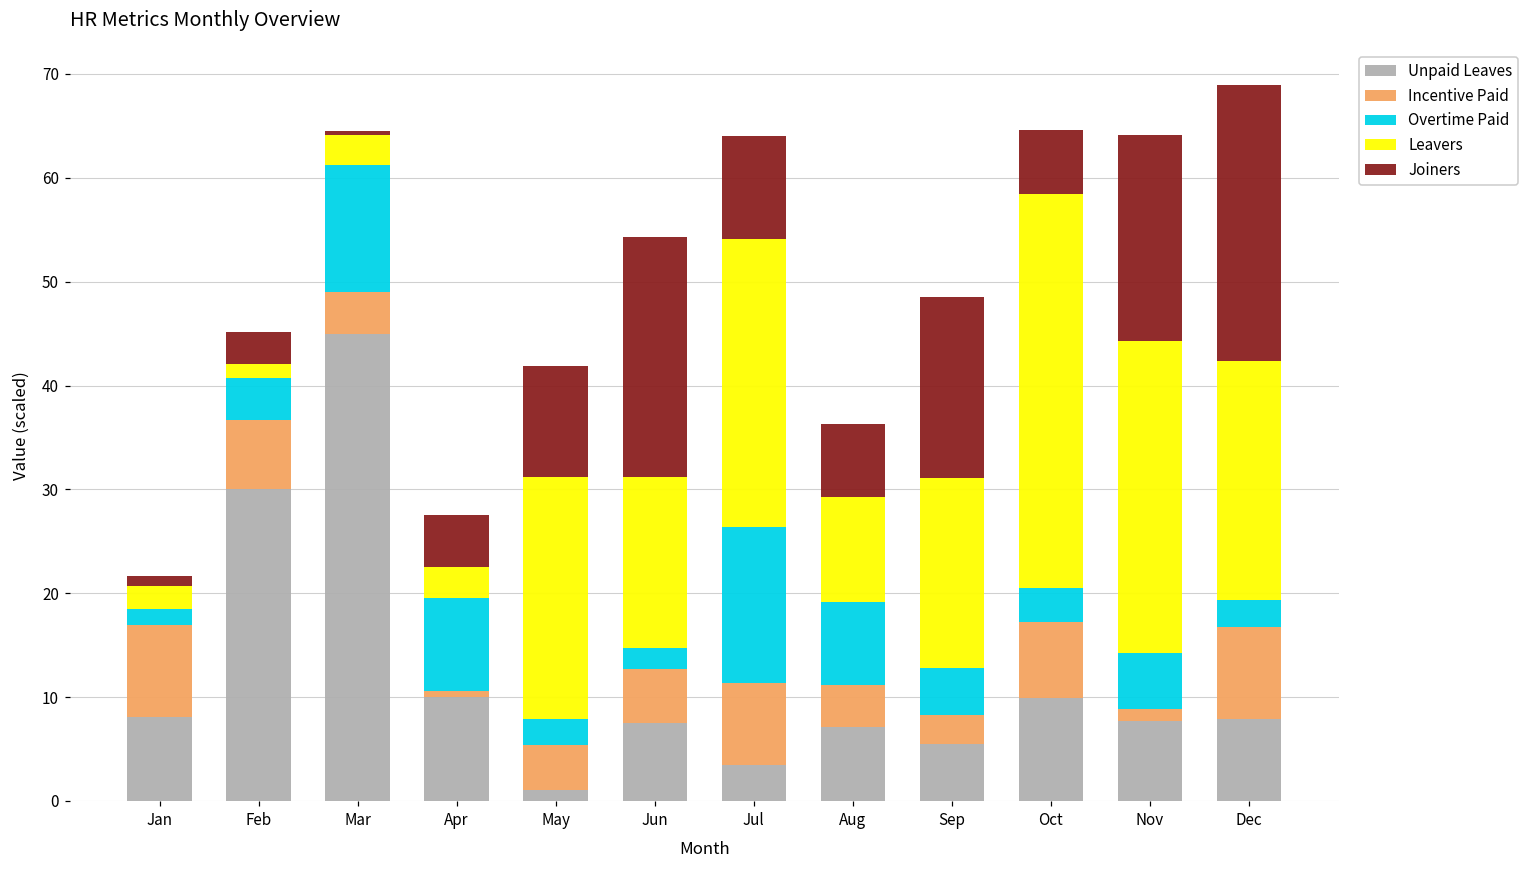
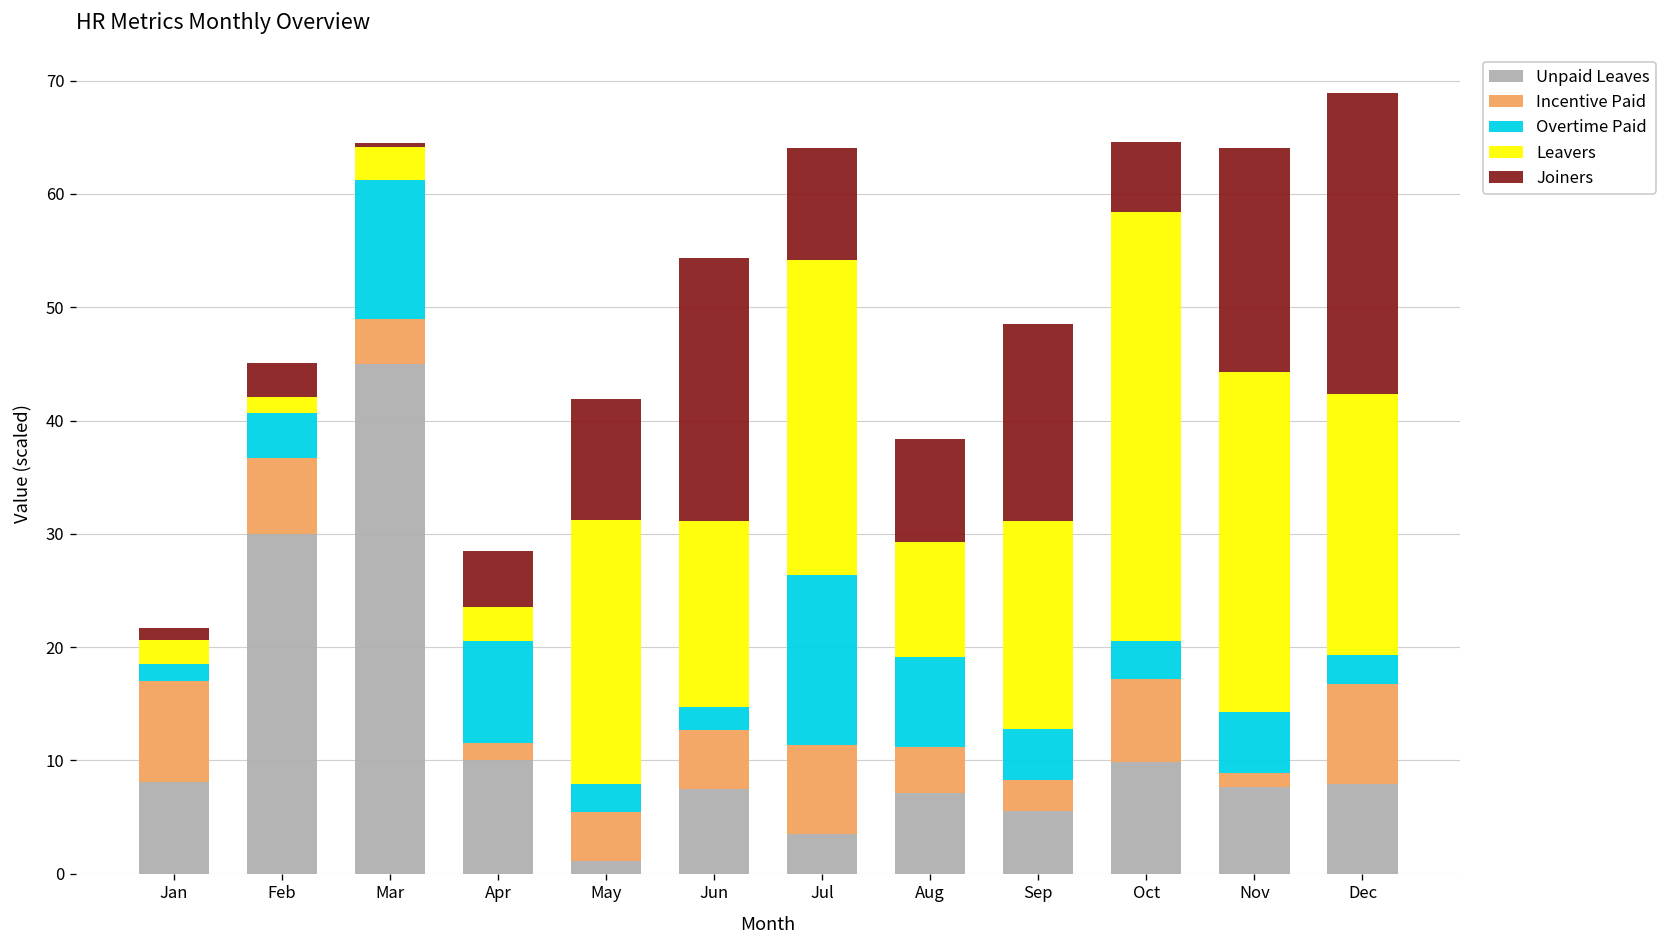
  {
    "Unpaid Leaves": {
      "Jan": 8,
      "Feb": 30,
      "Mar": 45,
      "Apr": 10,
      "May": 1,
      "Jun": 8,
      "Jul": 4,
      "Aug": 7,
      "Sep": 6,
      "Oct": 10,
      "Nov": 8,
      "Dec": 8
    },
    "Incentive Paid": {
      "Jan": 9,
      "Feb": 7,
      "Mar": 4,
-     "Apr": 1,
+     "Apr": 2,
      "May": 4,
      "Jun": 5,
      "Jul": 8,
      "Aug": 4,
      "Sep": 3,
      "Oct": 7,
      "Nov": 1,
      "Dec": 9
    },
    "Overtime Paid": {
      "Jan": 2,
      "Feb": 4,
      "Mar": 12,
      "Apr": 9,
      "May": 2,
      "Jun": 2,
      "Jul": 15,
      "Aug": 8,
      "Sep": 5,
      "Oct": 3,
      "Nov": 5,
      "Dec": 3
    },
    "Leavers": {
      "Jan": 2,
      "Feb": 1,
      "Mar": 3,
      "Apr": 3,
      "May": 23,
      "Jun": 16,
      "Jul": 28,
      "Aug": 10,
      "Sep": 18,
      "Oct": 38,
      "Nov": 30,
      "Dec": 23
    },
    "Joiners": {
      "Jan": 1,
      "Feb": 3,
      "Mar": 0,
      "Apr": 5,
      "May": 11,
      "Jun": 23,
      "Jul": 10,
-     "Aug": 7,
+     "Aug": 9,
      "Sep": 17,
      "Oct": 6,
      "Nov": 20,
      "Dec": 27
    }
  }
